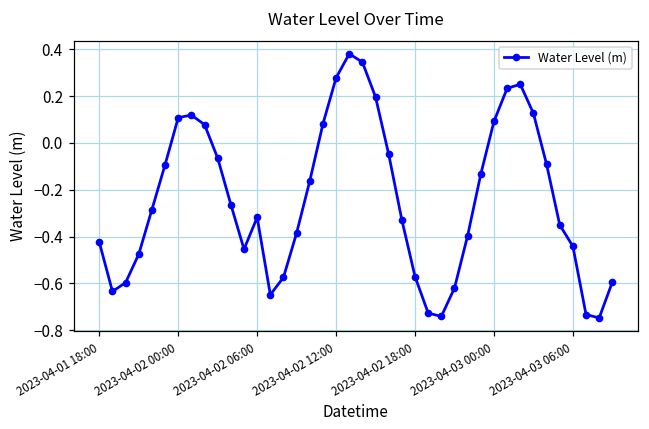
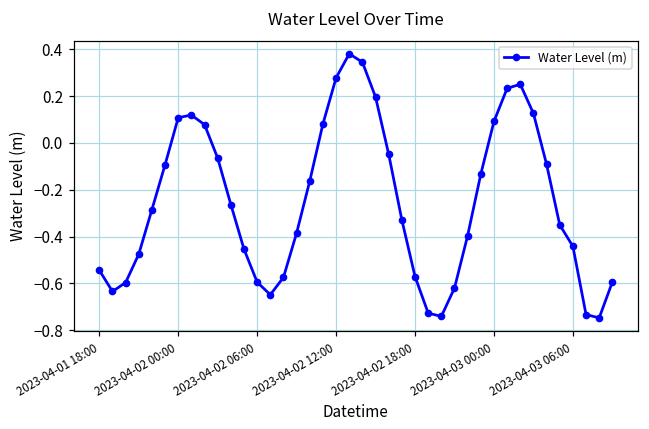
  {
-   "2023-04-01 18:00": -0.42,
+   "2023-04-01 18:00": -0.54,
    "2023-04-02 00:00": 0.11,
-   "2023-04-02 06:00": -0.32,
+   "2023-04-02 06:00": -0.59,
    "2023-04-02 12:00": 0.28,
    "2023-04-02 18:00": -0.57,
    "2023-04-03 00:00": 0.09,
    "2023-04-03 06:00": -0.44
  }
